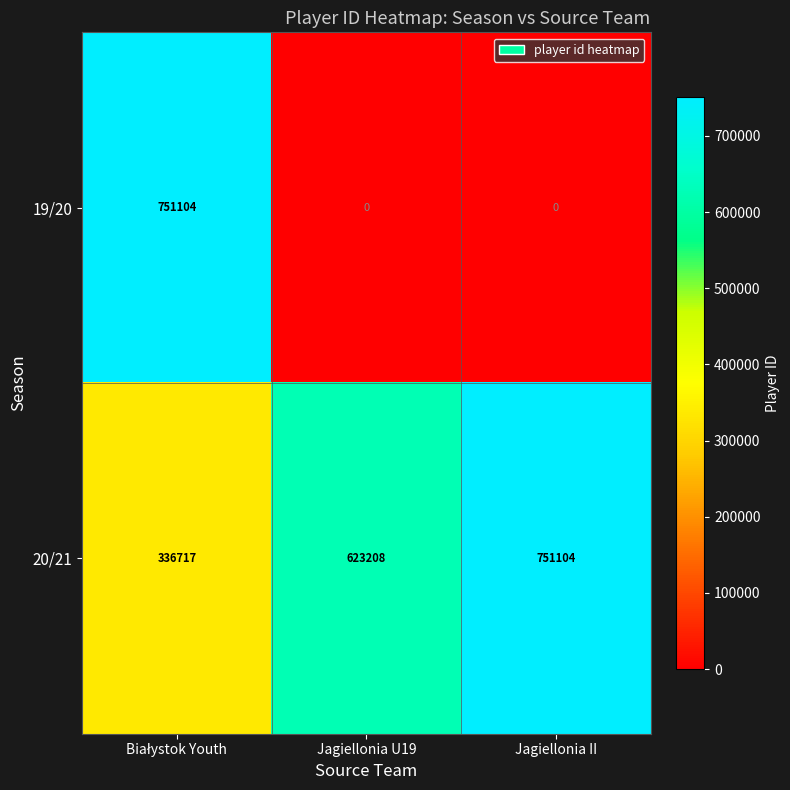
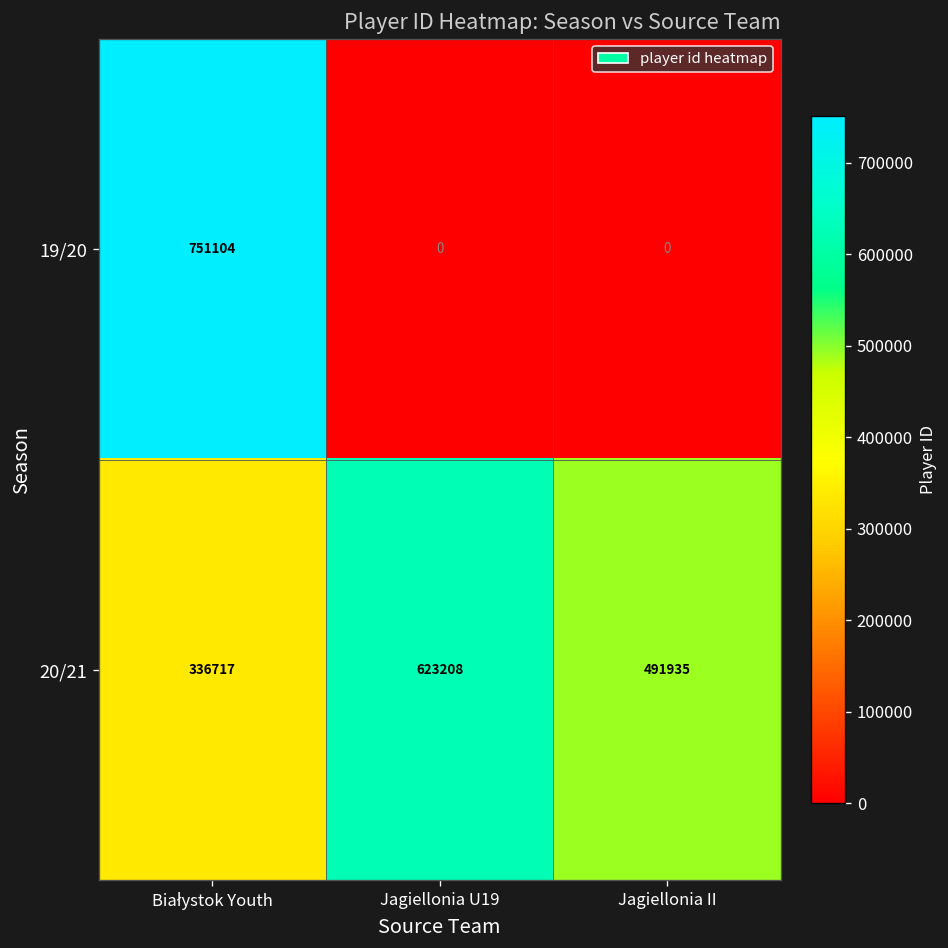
  {
    "19/20": {
      "Białystok Youth": 751104,
      "Jagiellonia U19": 0,
      "Jagiellonia II": 0
    },
    "20/21": {
      "Białystok Youth": 336717,
      "Jagiellonia U19": 623208,
-     "Jagiellonia II": 751104
+     "Jagiellonia II": 491935
    }
  }
